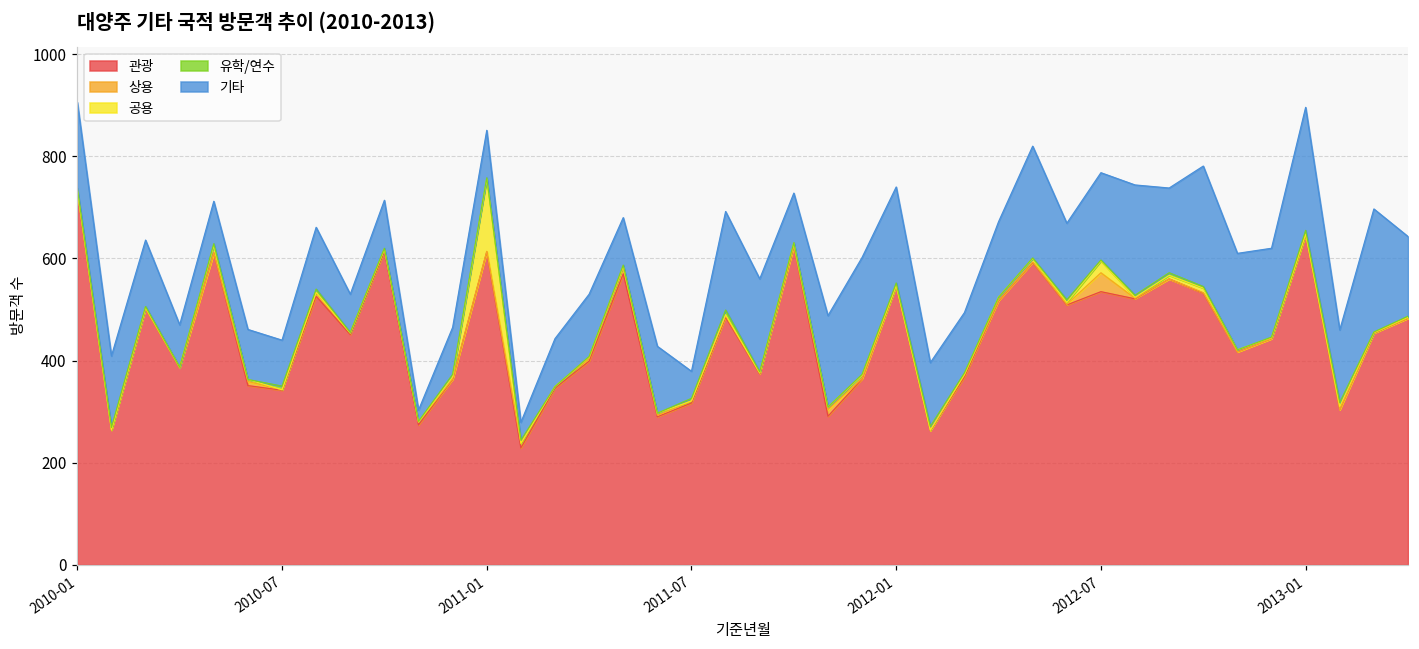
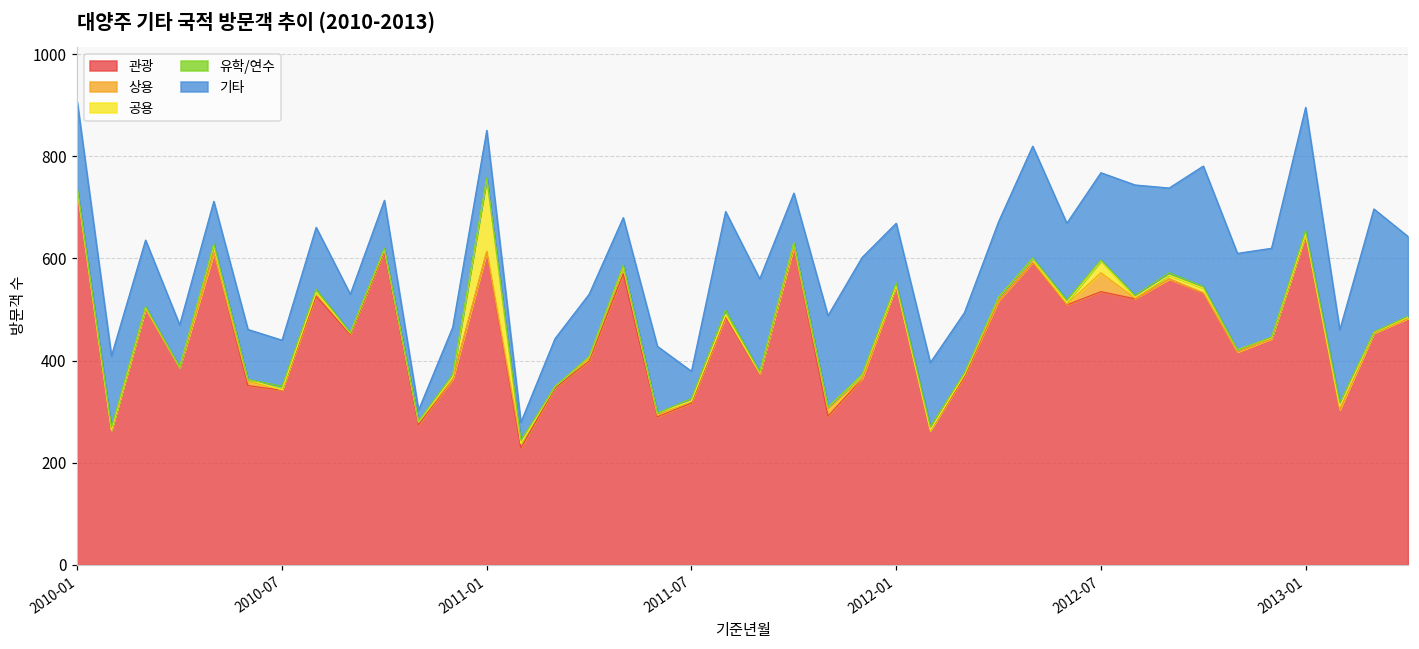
  {
    "관광": {
      "2012-07": 540
    },
    "상용": {
      "2012-07": 40
    },
    "유학/연수": {
      "2010-07": 10,
      "2013-01": 10
    },
    "기타": {
      "2010-01": 170,
      "2010-07": 90,
      "2011-01": 90,
      "2011-07": 50,
-     "2012-01": 190,
+     "2012-01": 120,
      "2012-07": 170,
      "2013-01": 240
    }
  }
